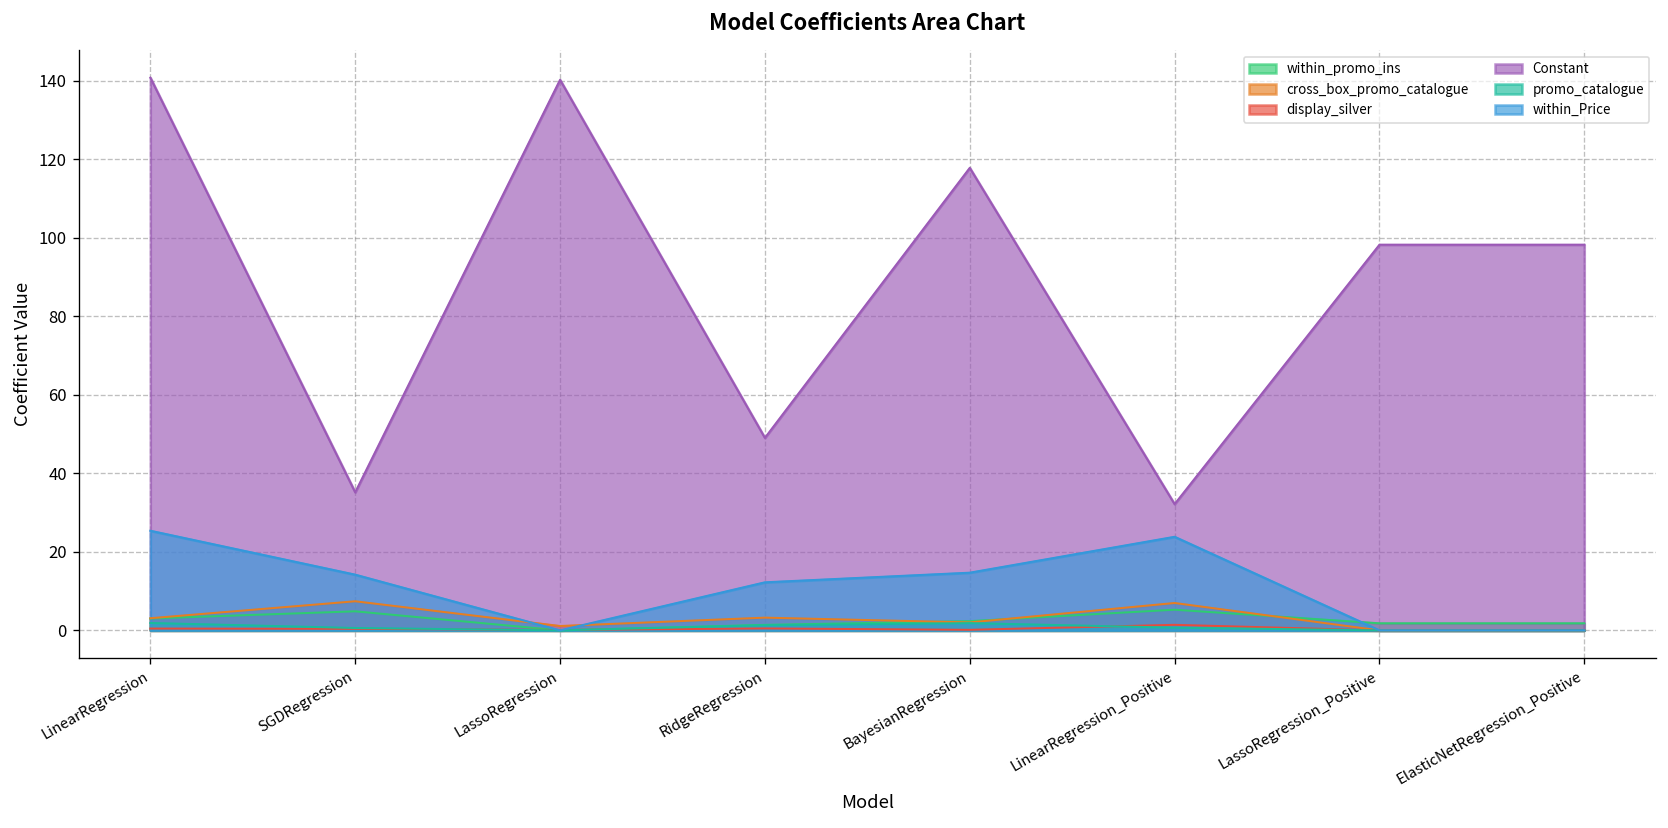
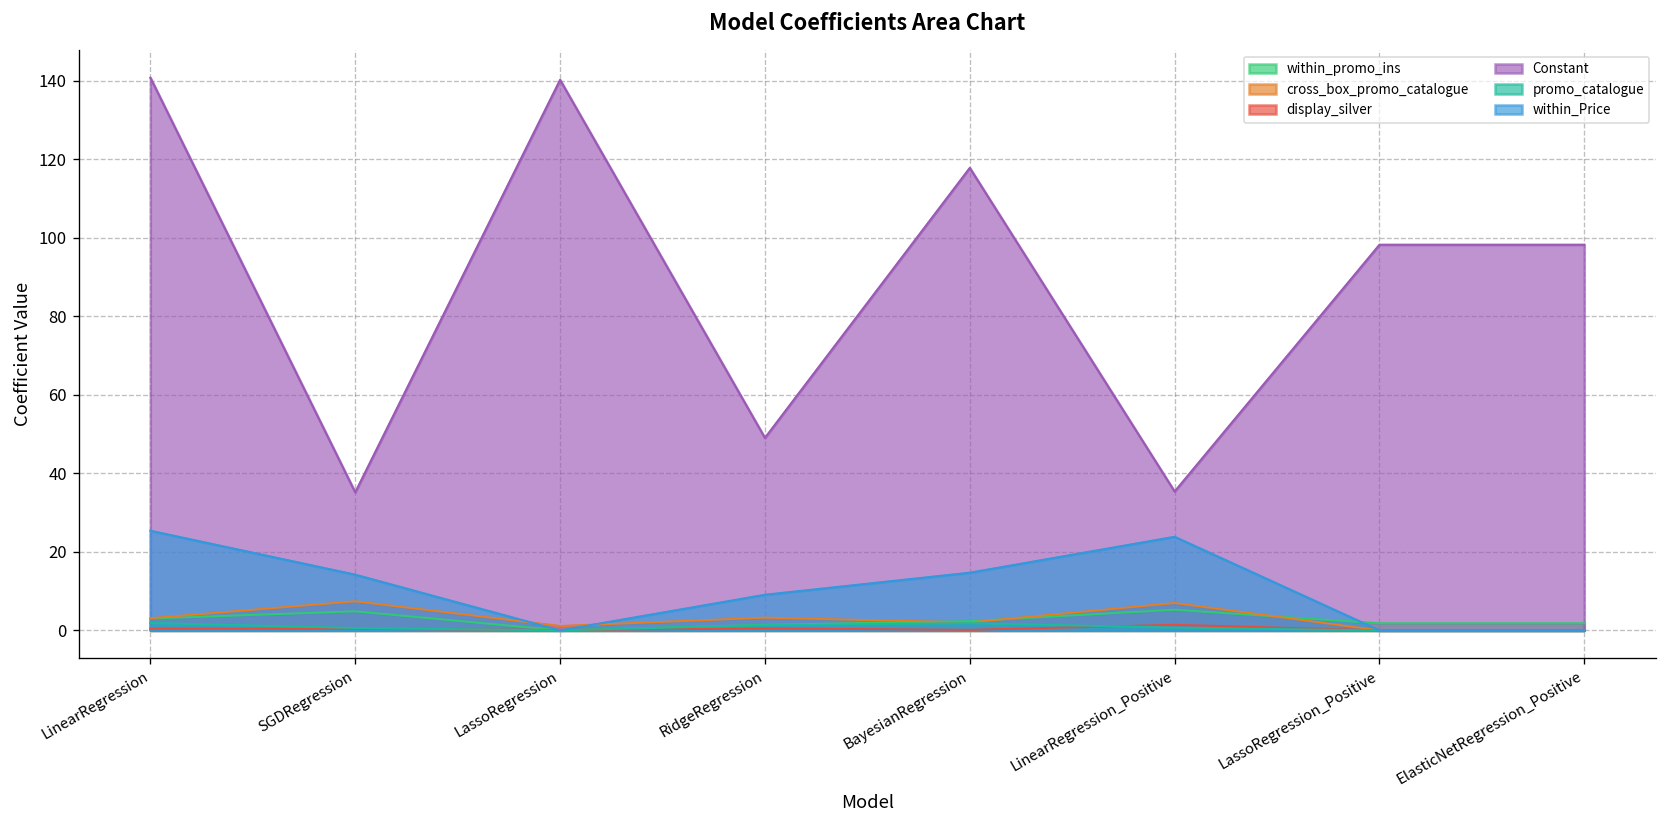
  {
    "Constant": {
      "LinearRegression": 141,
      "SGDRegression": 35,
      "LassoRegression": 140,
      "RidgeRegression": 49,
      "BayesianRegression": 118,
-     "LinearRegression_Positive": 32,
+     "LinearRegression_Positive": 35,
      "LassoRegression_Positive": 98,
      "ElasticNetRegression_Positive": 98
    },
    "within_Price": {
      "LinearRegression": 25,
      "SGDRegression": 14,
-     "RidgeRegression": 12,
+     "RidgeRegression": 9,
      "BayesianRegression": 15,
      "LinearRegression_Positive": 24
    }
  }
